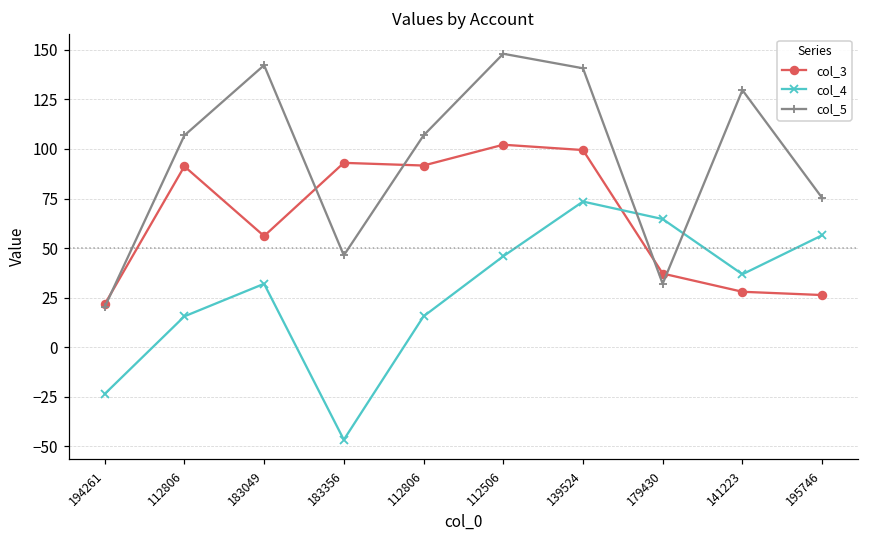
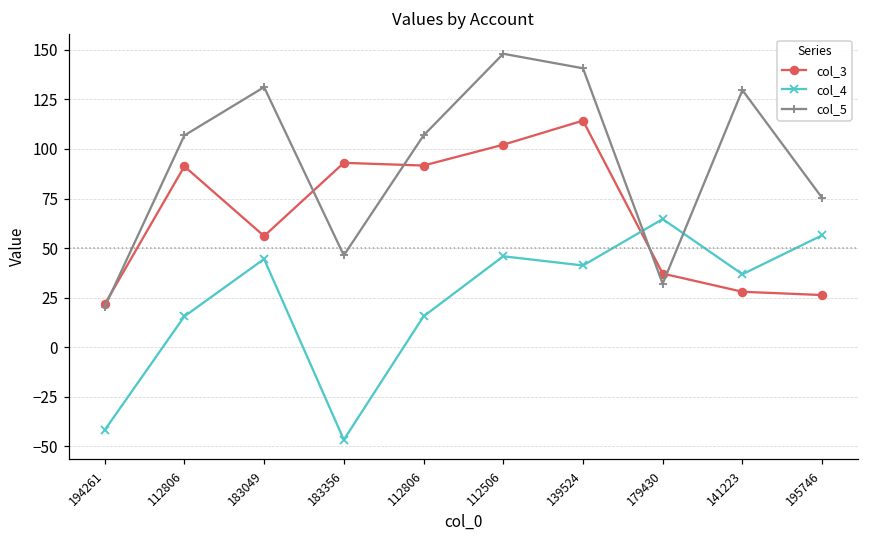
  {
    "col_3": {
      "183049": 56,
      "183356": 93,
      "112506": 102,
-     "139524": 99,
+     "139524": 114,
      "179430": 37,
      "141223": 28,
      "195746": 26
    },
    "col_4": {
-     "194261": -24,
-     "183049": 32,
+     "194261": -42,
+     "183049": 45,
      "183356": -47,
      "112506": 46,
-     "139524": 73,
+     "139524": 41,
      "179430": 65,
      "141223": 37,
      "195746": 56
    },
    "col_5": {
-     "183049": 142,
+     "183049": 131,
      "183356": 46,
      "112506": 148,
      "139524": 141,
      "179430": 32,
      "141223": 130,
      "195746": 75
    }
  }
